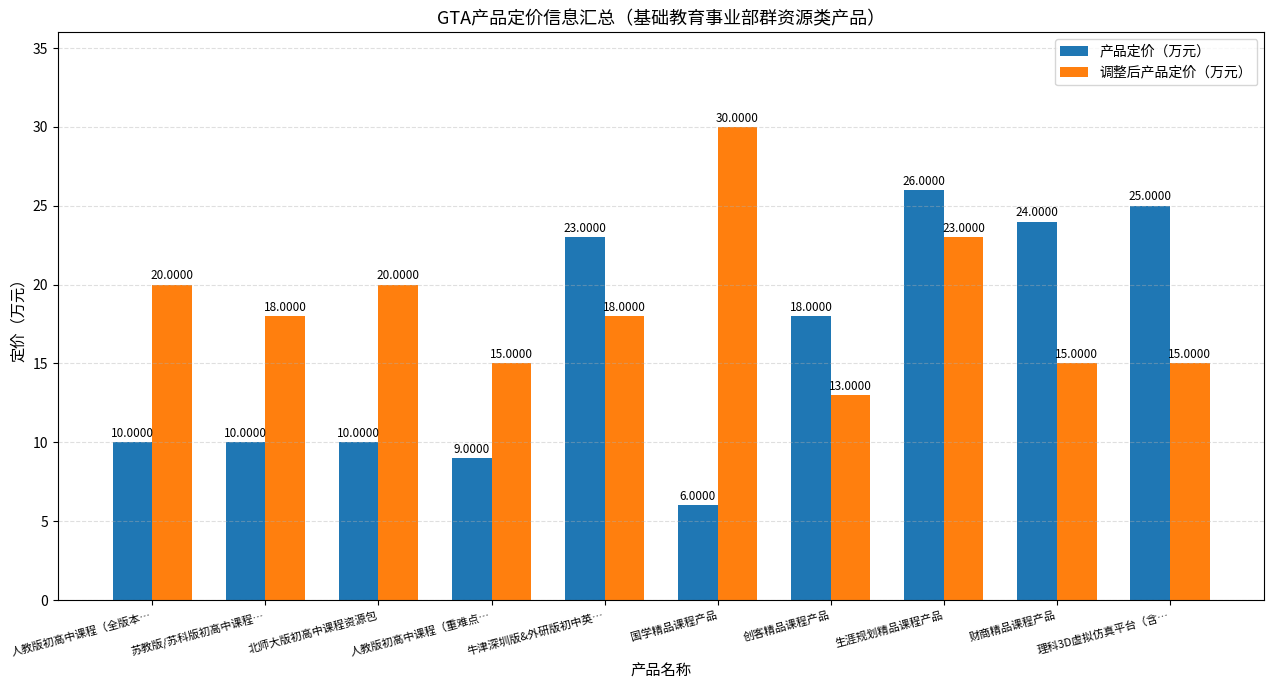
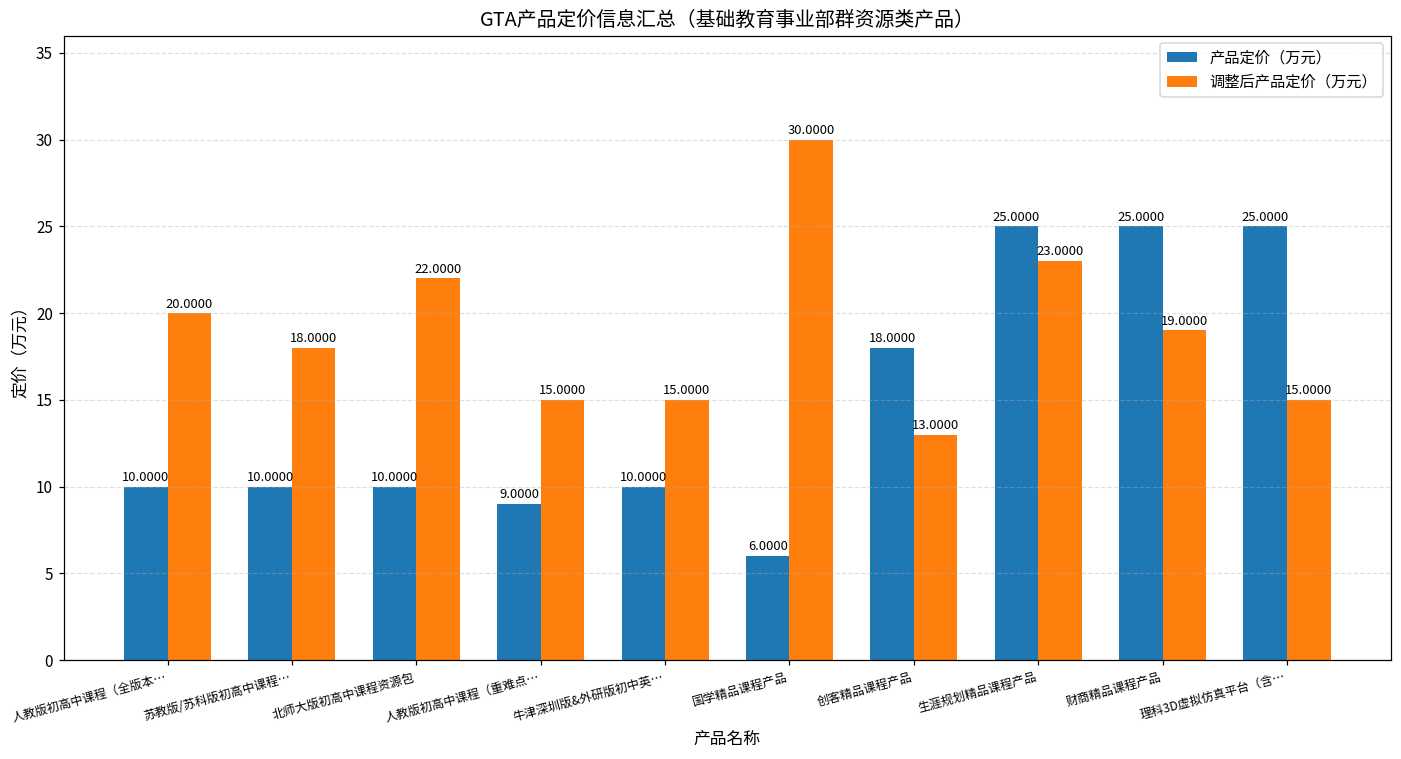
  {
    "产品定价（万元）": {
      "人教版初高中课程（全版本…": 10.0000,
      "苏教版/苏科版初高中课程…": 10.0000,
      "北师大版初高中课程资源包": 10.0000,
      "人教版初高中课程（重难点…": 9.0000,
-     "牛津深圳版&外研版初中英…": 23.0000,
+     "牛津深圳版&外研版初中英…": 10.0000,
      "国学精品课程产品": 6.0000,
      "创客精品课程产品": 18.0000,
-     "生涯规划精品课程产品": 26.0000,
-     "财商精品课程产品": 24.0000,
+     "生涯规划精品课程产品": 25.0000,
+     "财商精品课程产品": 25.0000,
      "理科3D虚拟仿真平台（含…": 25.0000
    },
    "调整后产品定价（万元）": {
      "人教版初高中课程（全版本…": 20.0000,
      "苏教版/苏科版初高中课程…": 18.0000,
-     "北师大版初高中课程资源包": 20.0000,
+     "北师大版初高中课程资源包": 22.0000,
      "人教版初高中课程（重难点…": 15.0000,
-     "牛津深圳版&外研版初中英…": 18.0000,
+     "牛津深圳版&外研版初中英…": 15.0000,
      "国学精品课程产品": 30.0000,
      "创客精品课程产品": 13.0000,
      "生涯规划精品课程产品": 23.0000,
-     "财商精品课程产品": 15.0000,
+     "财商精品课程产品": 19.0000,
      "理科3D虚拟仿真平台（含…": 15.0000
    }
  }
